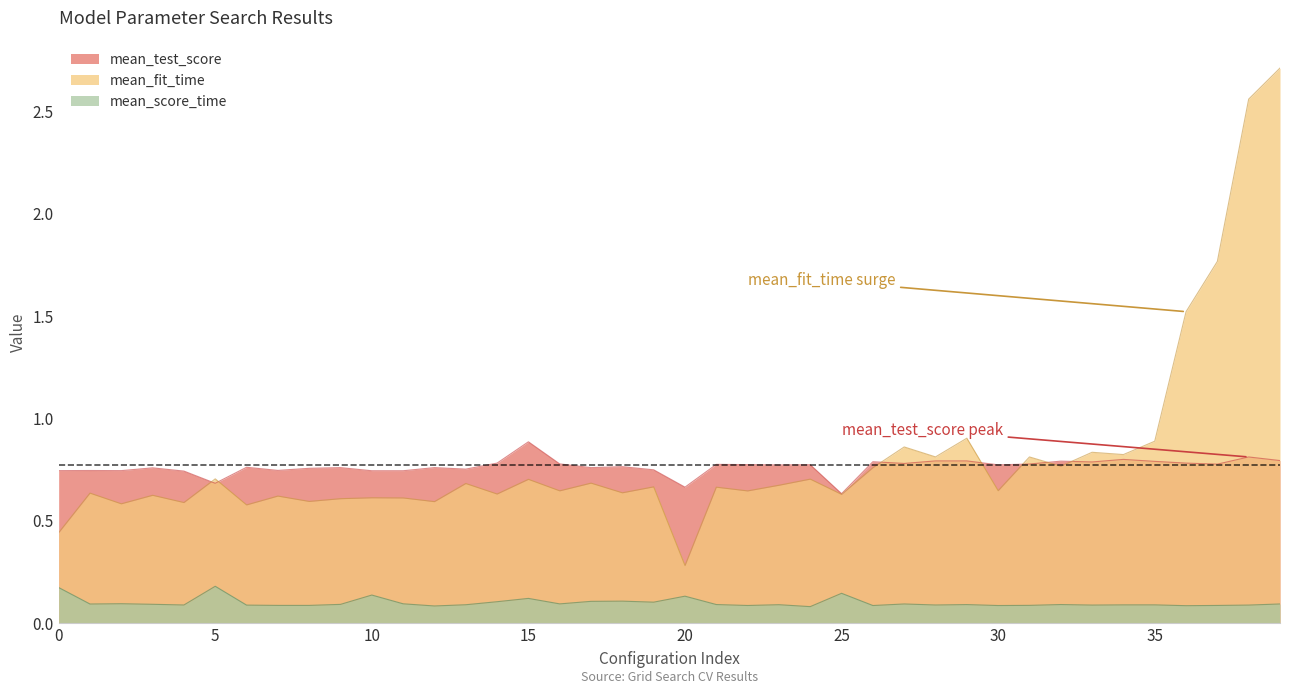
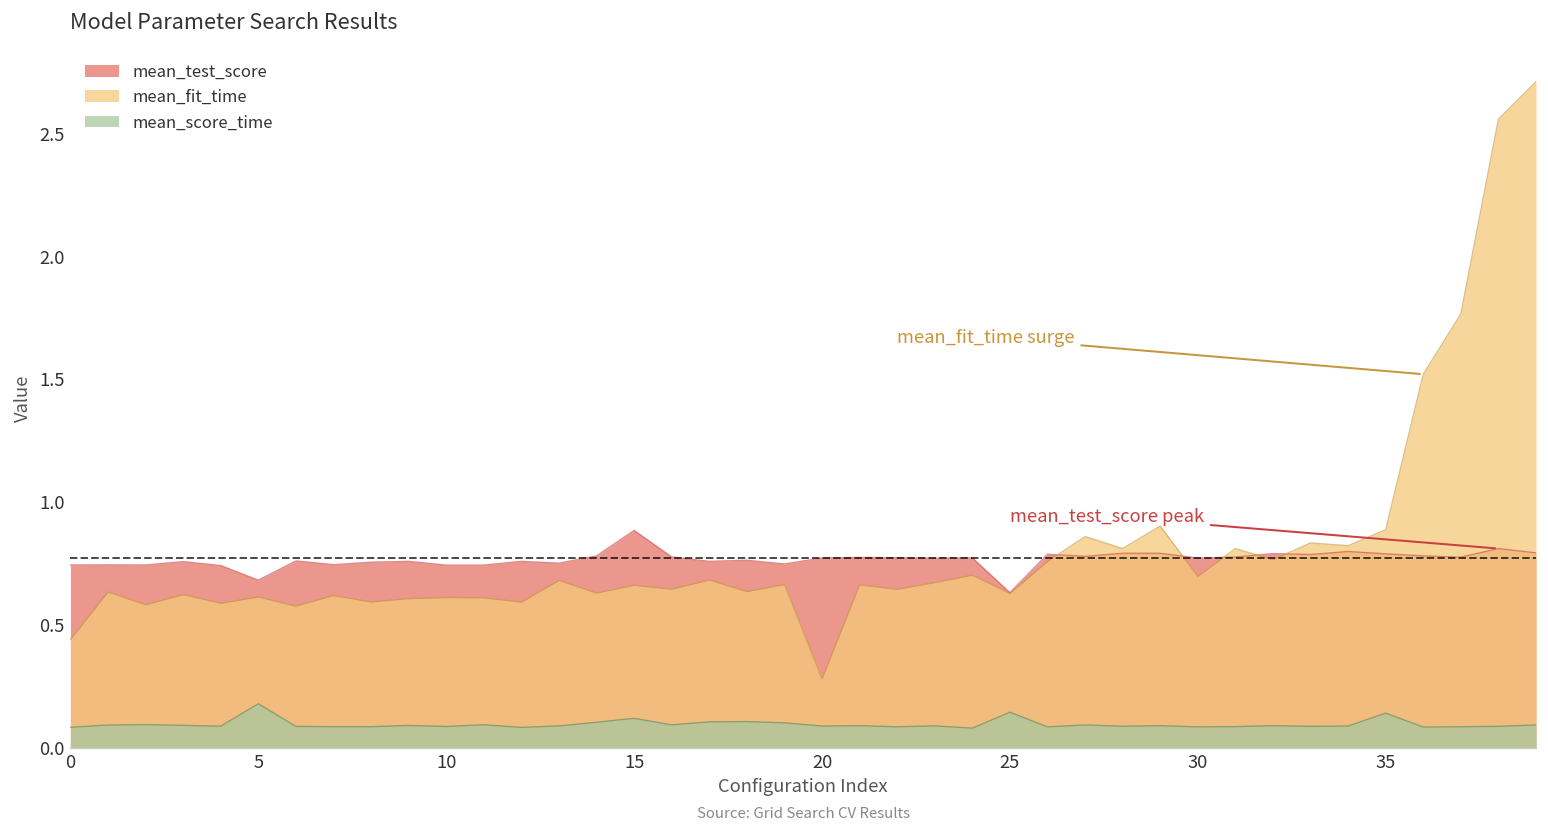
  {
    "mean_test_score": {
      "0": 0.74,
      "5": 0.68,
      "10": 0.74,
      "15": 0.88,
-     "20": 0.66,
+     "20": 0.77,
      "30": 0.77,
      "35": 0.79
    },
    "mean_fit_time": {
      "0": 0.44,
-     "5": 0.70,
+     "5": 0.61,
      "10": 0.61,
-     "15": 0.70,
+     "15": 0.66,
      "20": 0.28,
-     "30": 0.65,
+     "30": 0.70,
      "35": 0.89
    },
    "mean_score_time": {
-     "0": 0.17,
+     "0": 0.08,
      "5": 0.18,
-     "10": 0.14,
+     "10": 0.09,
      "15": 0.12,
-     "20": 0.13,
+     "20": 0.09,
      "25": 0.14,
      "30": 0.08,
-     "35": 0.09
+     "35": 0.14
    }
  }
